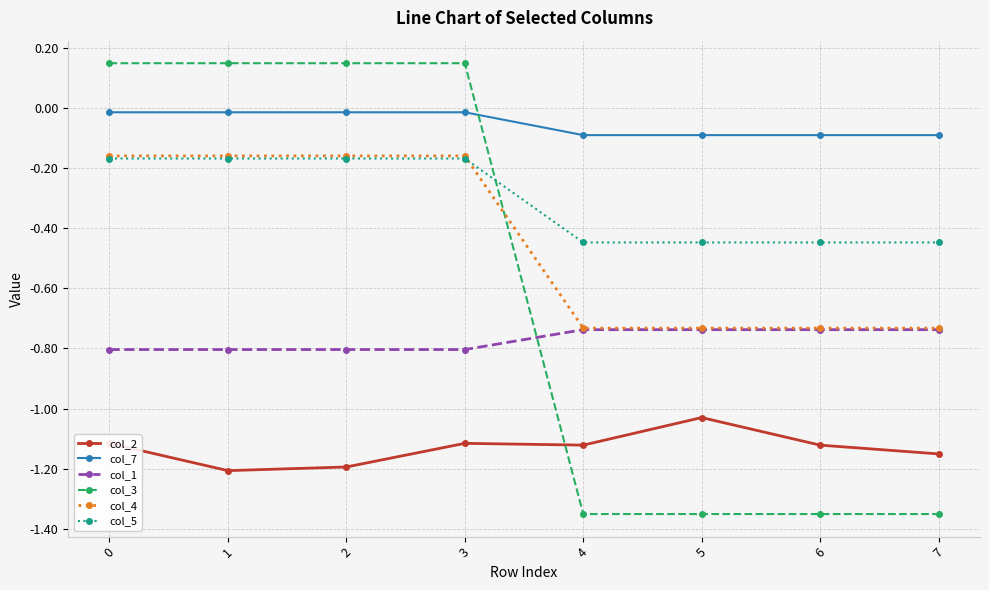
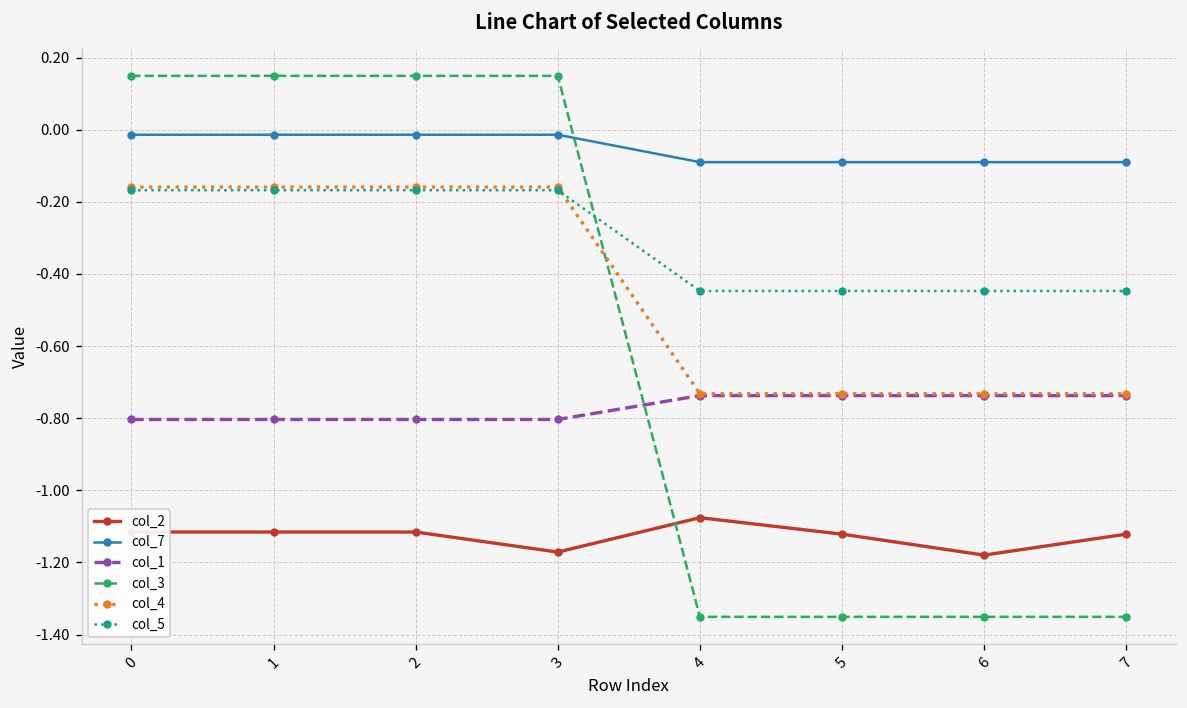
  {
    "col_2": {
-     "1": -1.21,
-     "2": -1.19,
-     "3": -1.12,
-     "4": -1.12,
-     "5": -1.03,
-     "6": -1.12,
-     "7": -1.15
+     "1": -1.12,
+     "2": -1.12,
+     "3": -1.17,
+     "4": -1.08,
+     "5": -1.12,
+     "6": -1.18,
+     "7": -1.12
    },
    "col_7": {
      "0": -0.01,
      "1": -0.01,
      "2": -0.01,
      "3": -0.01,
      "4": -0.09,
      "5": -0.09,
      "6": -0.09,
      "7": -0.09
    },
    "col_1": {
      "0": -0.80,
      "1": -0.80,
      "2": -0.80,
      "3": -0.80
    },
    "col_4": {
      "0": -0.16,
      "1": -0.16,
      "2": -0.16,
      "3": -0.16
    }
  }
